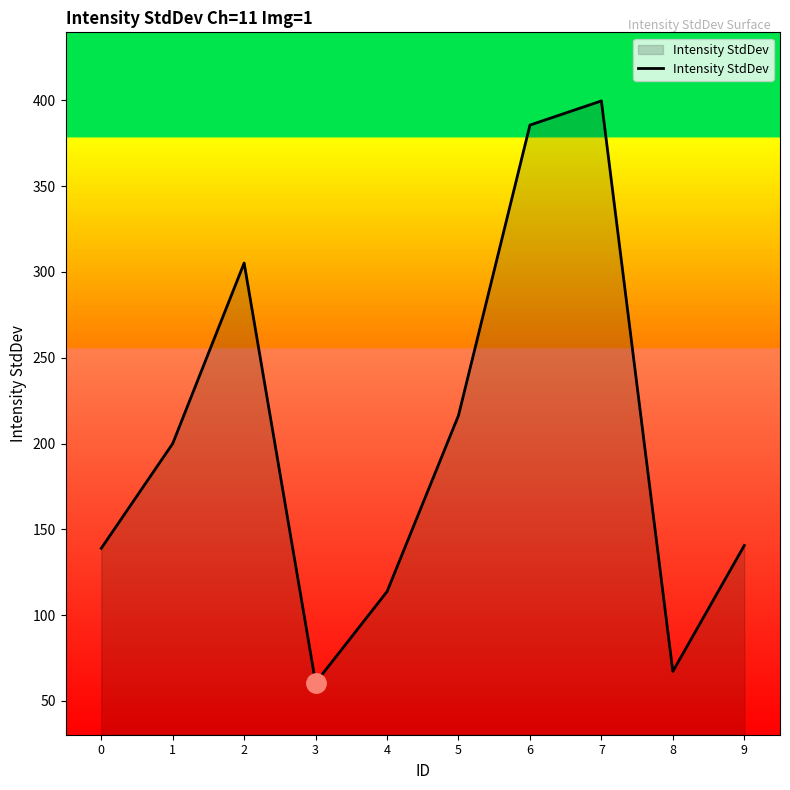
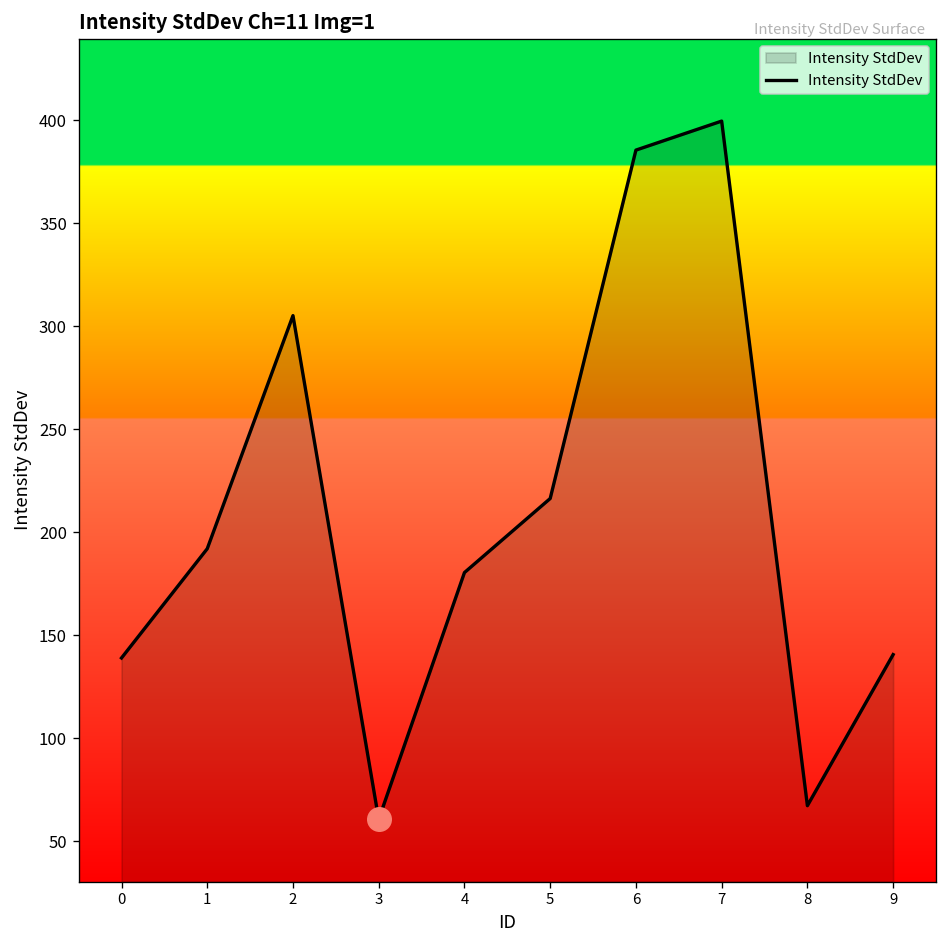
  {
    "Intensity StdDev": {
      "0": 139,
-     "1": 200,
+     "1": 192,
      "2": 305,
-     "4": 114,
+     "4": 180,
      "5": 216,
      "6": 386,
      "7": 400,
      "8": 67,
      "9": 141
    }
  }
